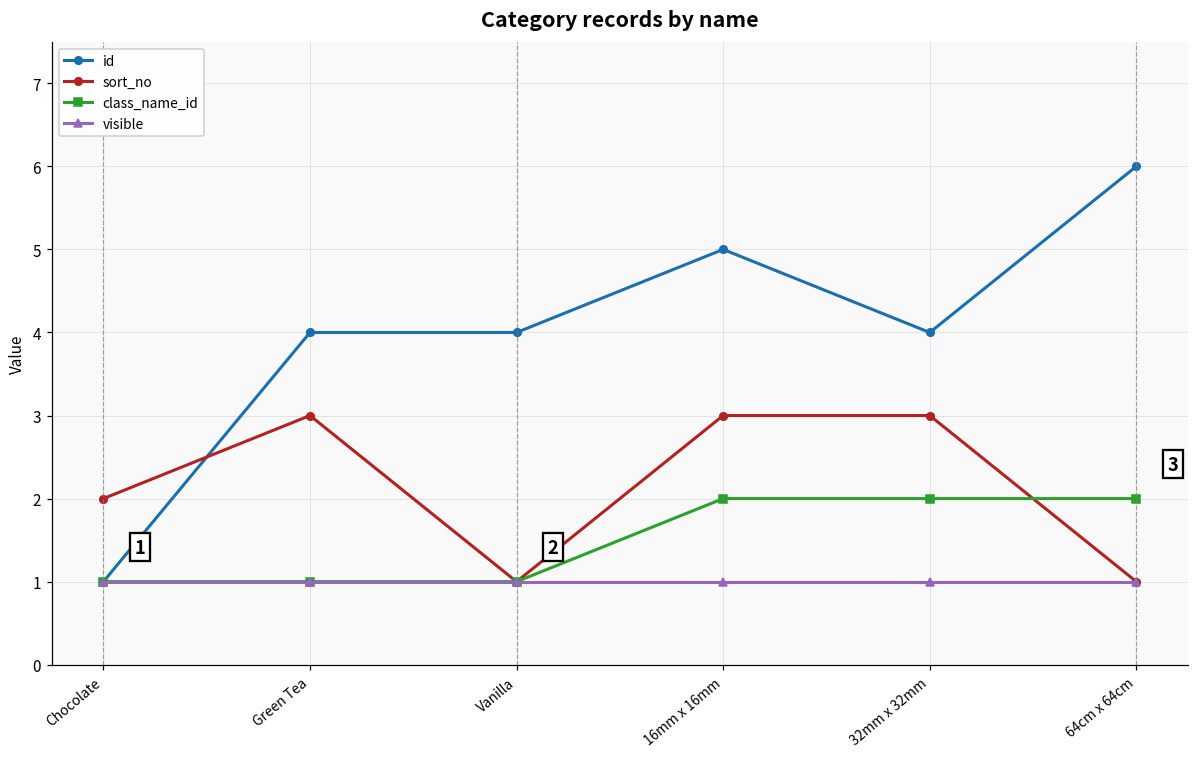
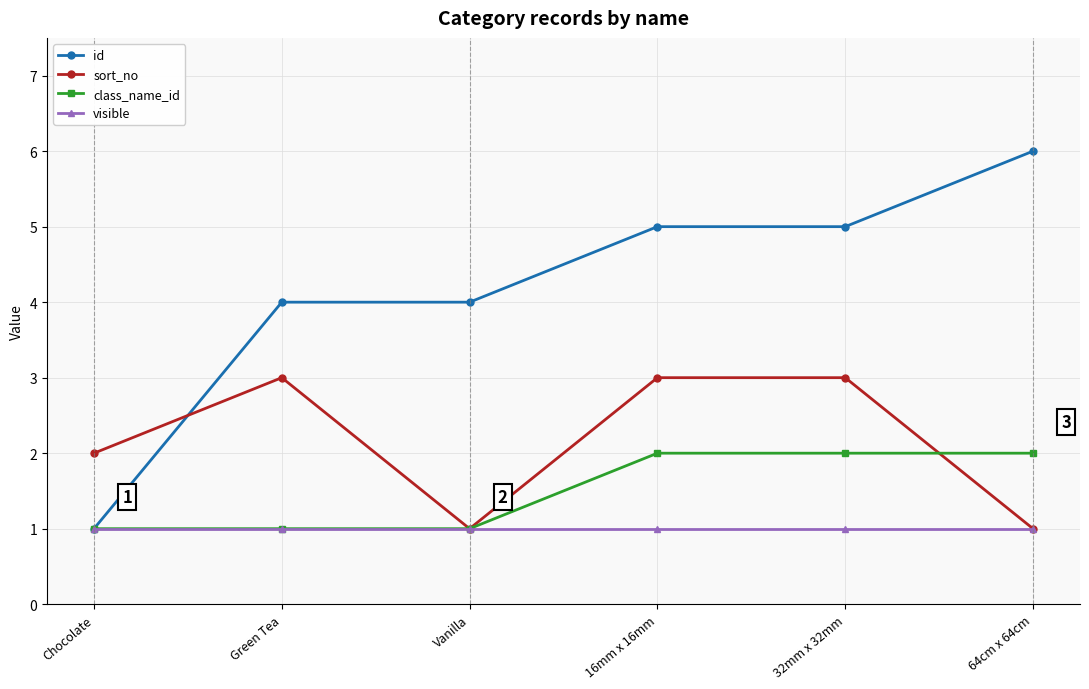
  {
    "id": {
      "Green Tea": 4,
      "Vanilla": 4,
      "16mm x 16mm": 5,
-     "32mm x 32mm": 4,
+     "32mm x 32mm": 5,
      "64cm x 64cm": 6
    },
    "sort_no": {
      "Chocolate": 2,
      "Green Tea": 3,
      "16mm x 16mm": 3,
      "32mm x 32mm": 3
    },
    "class_name_id": {
      "16mm x 16mm": 2,
      "32mm x 32mm": 2,
      "64cm x 64cm": 2
    },
    "visible": {
      "16mm x 16mm": 1,
      "32mm x 32mm": 1
    }
  }
